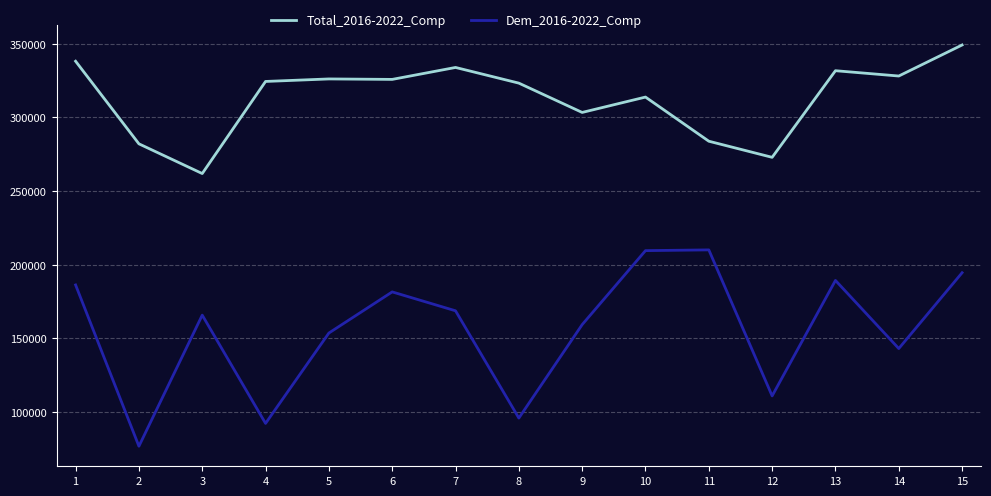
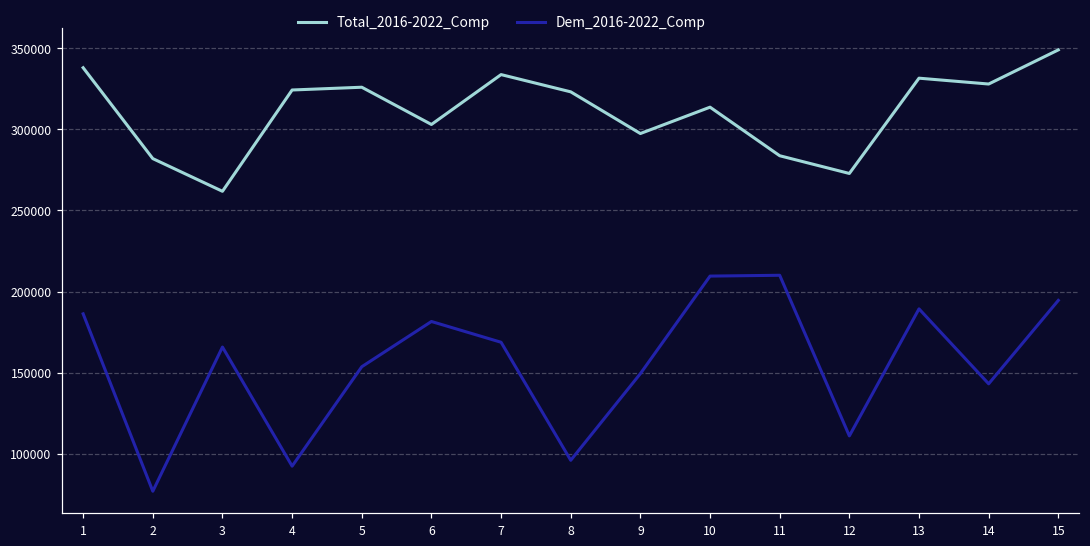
  {
    "Total_2016-2022_Comp": {
      "1": 338000,
      "2": 282000,
      "3": 262000,
      "4": 324000,
      "5": 326000,
-     "6": 326000,
+     "6": 303000,
      "7": 334000,
      "8": 323000,
-     "9": 303000,
+     "9": 297000,
      "10": 314000,
      "11": 284000,
      "12": 273000,
      "13": 332000,
      "14": 328000,
      "15": 349000
    },
    "Dem_2016-2022_Comp": {
      "1": 186000,
      "2": 77000,
      "3": 166000,
      "4": 92000,
      "5": 154000,
      "6": 181000,
      "7": 169000,
      "8": 96000,
-     "9": 159000,
+     "9": 149000,
      "10": 210000,
      "11": 210000,
      "12": 111000,
      "13": 189000,
      "14": 143000,
      "15": 195000
    }
  }
